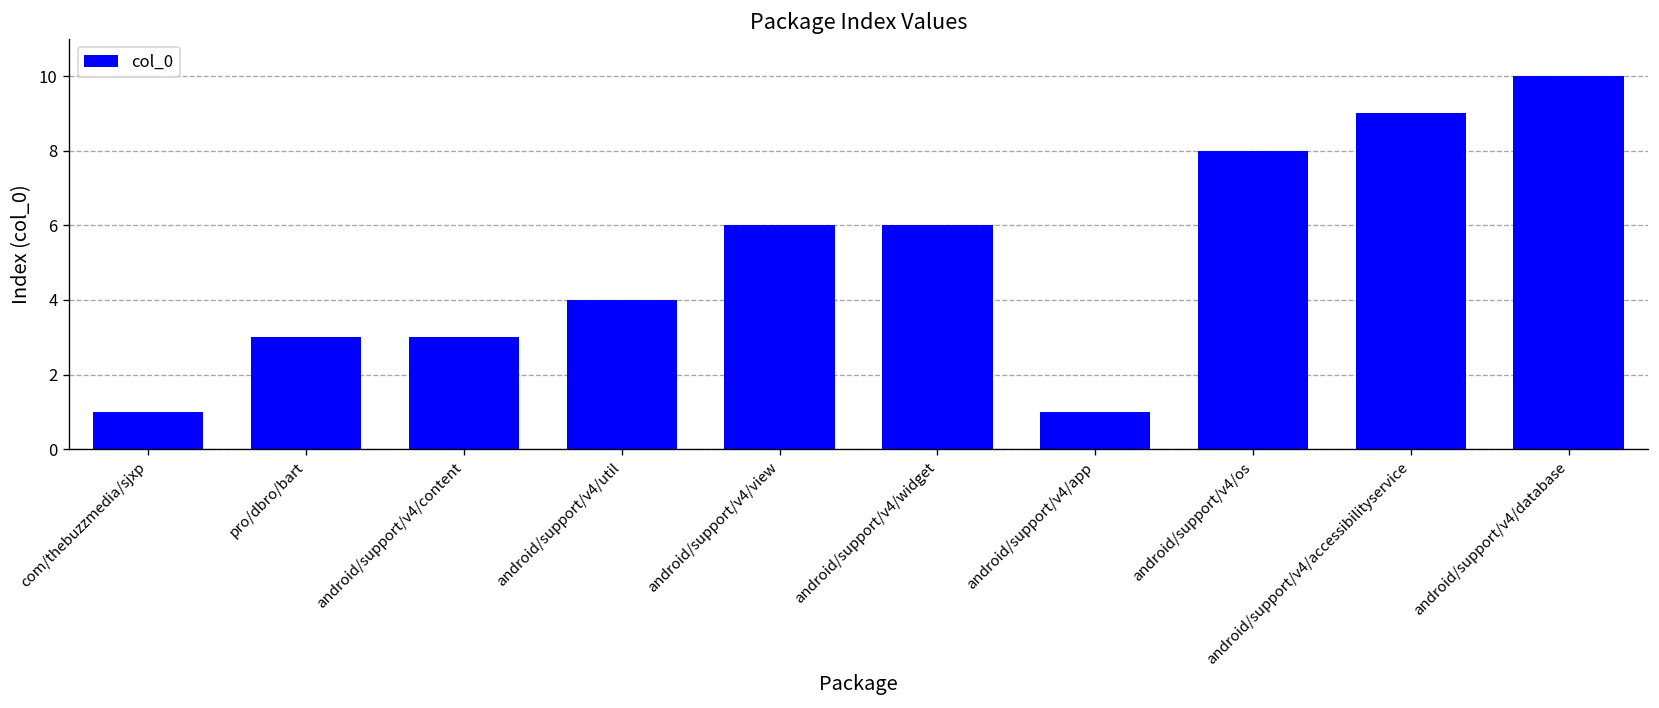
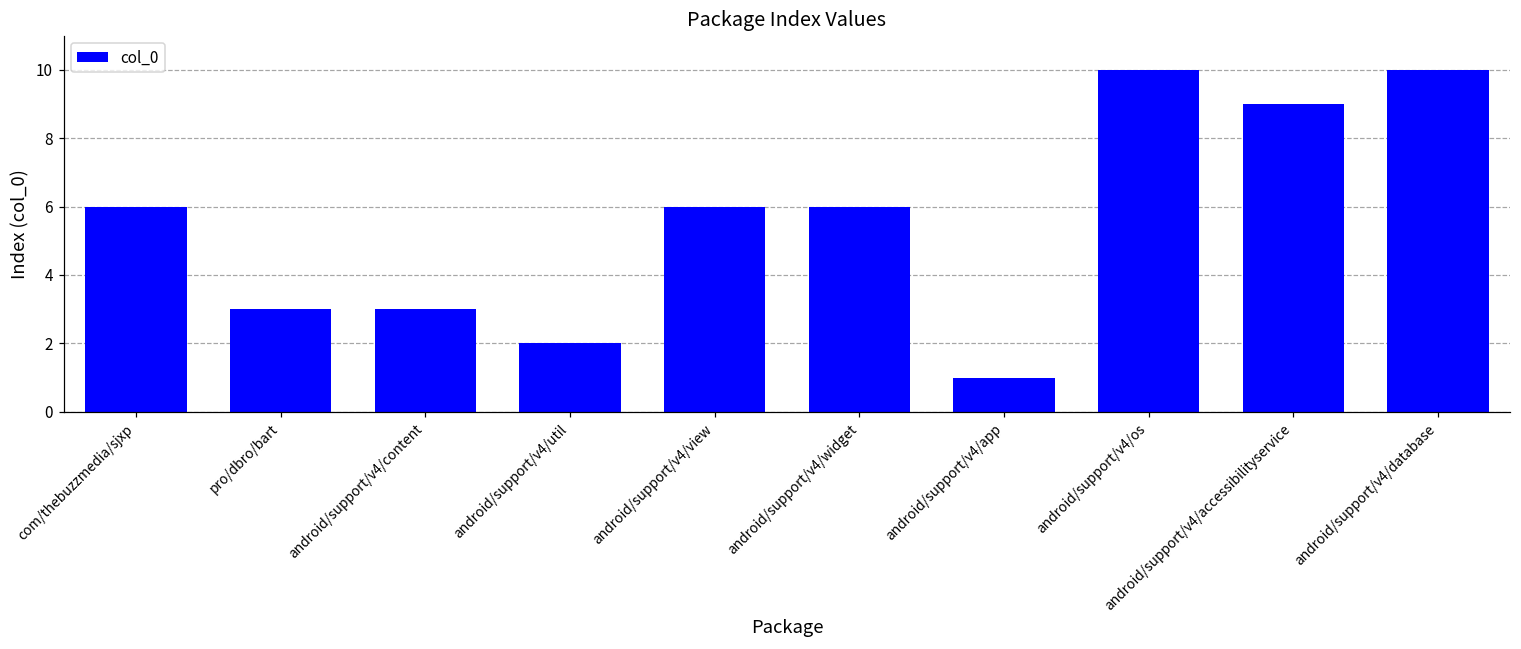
  {
-   "com/thebuzzmedia/sjxp": 1,
+   "com/thebuzzmedia/sjxp": 6,
    "pro/dbro/bart": 3,
    "android/support/v4/content": 3,
-   "android/support/v4/util": 4,
+   "android/support/v4/util": 2,
    "android/support/v4/view": 6,
    "android/support/v4/widget": 6,
    "android/support/v4/app": 1,
-   "android/support/v4/os": 8,
+   "android/support/v4/os": 10,
    "android/support/v4/accessibilityservice": 9,
    "android/support/v4/database": 10
  }
